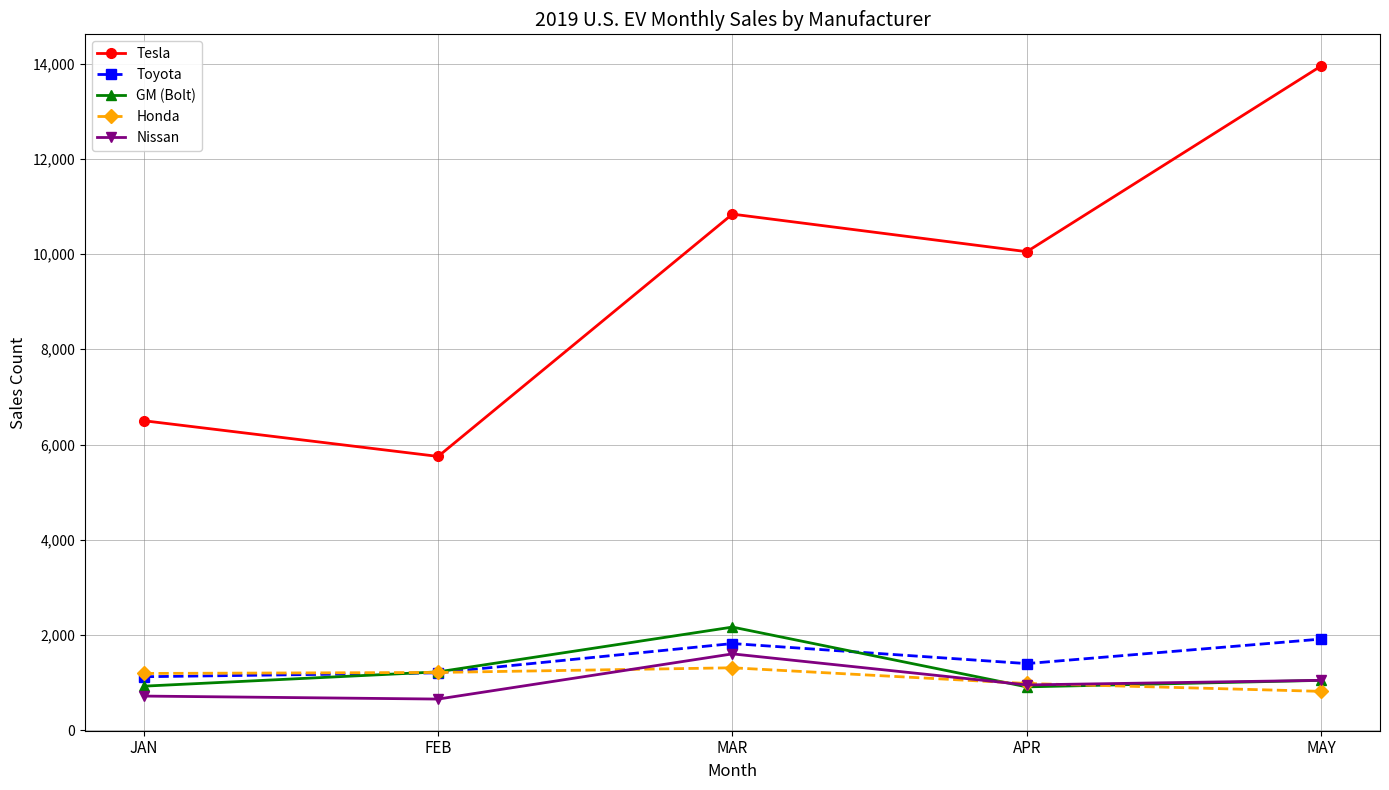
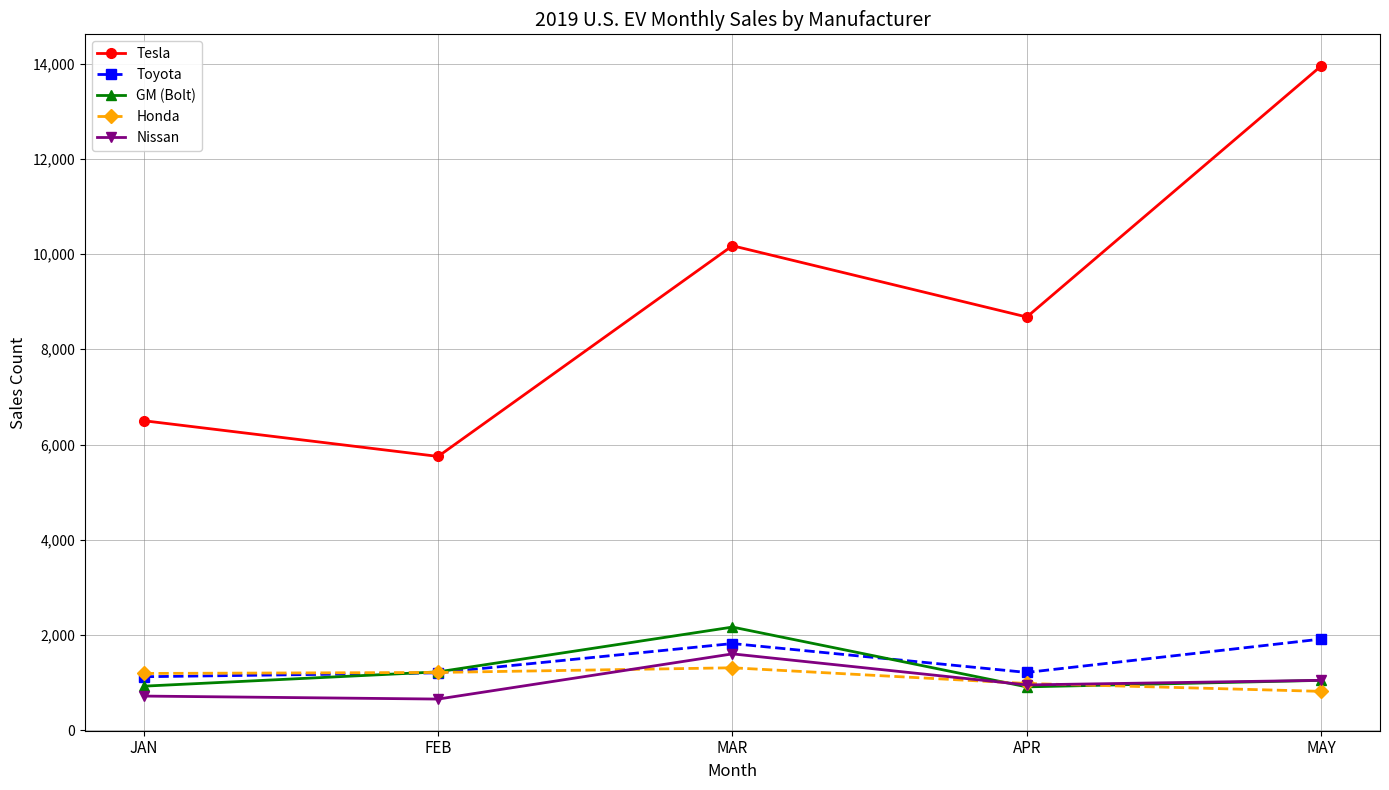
  {
    "Tesla": {
      "JAN": "6,500",
      "FEB": "5,800",
-     "MAR": "10,800",
-     "APR": "10,100",
+     "MAR": "10,200",
+     "APR": "8,700",
      "MAY": "14,000"
    },
    "Toyota": {
      "JAN": "1,100",
      "MAR": "1,800",
-     "APR": "1,400",
+     "APR": "1,200",
      "MAY": "1,900"
    },
    "GM (Bolt)": {
      "JAN": "900",
      "MAR": "2,200"
    },
    "Honda": {
      "JAN": "1,200",
      "MAR": "1,300",
      "MAY": "800"
    },
    "Nissan": {
      "JAN": "700",
      "FEB": "700",
      "MAR": "1,600"
    }
  }
